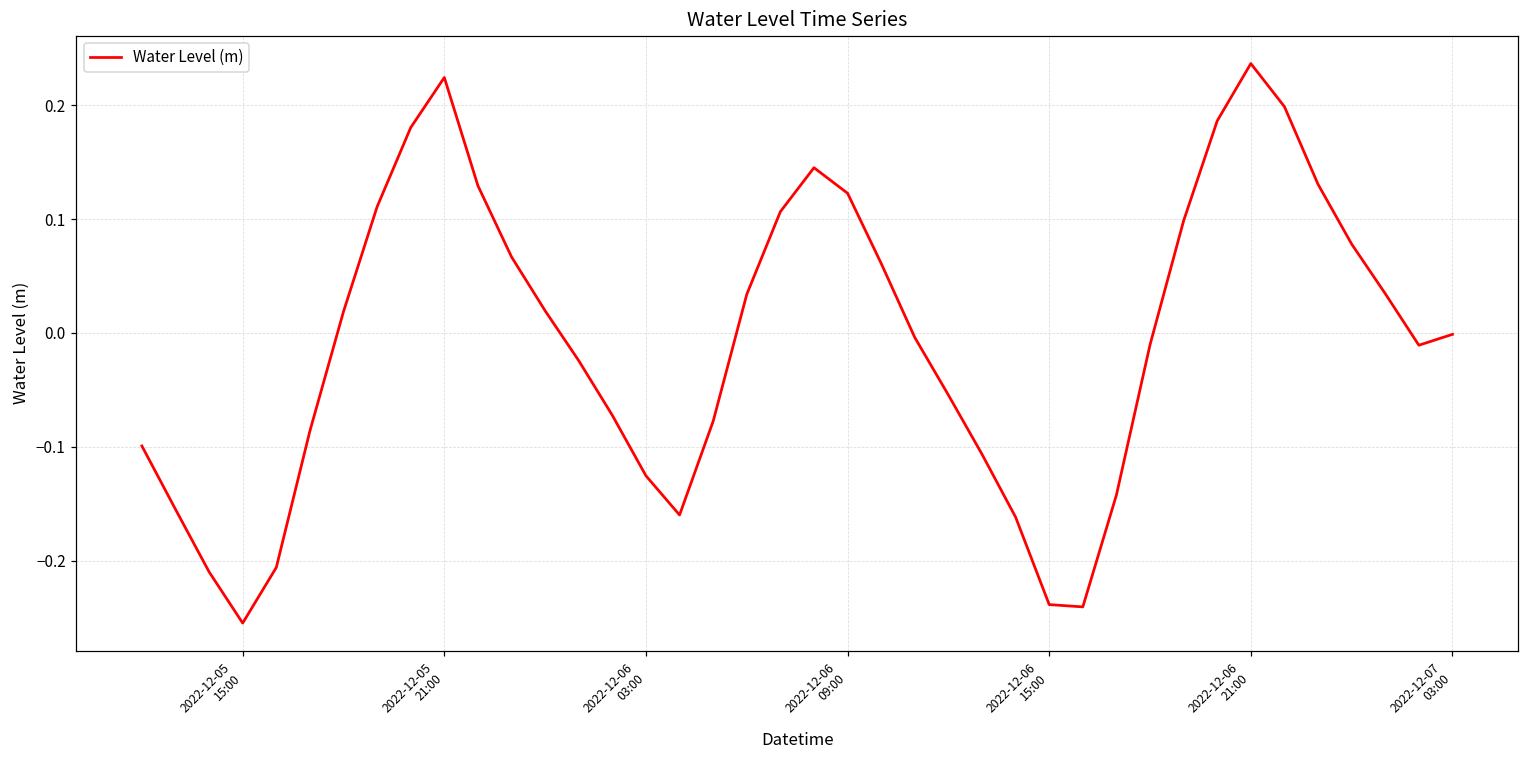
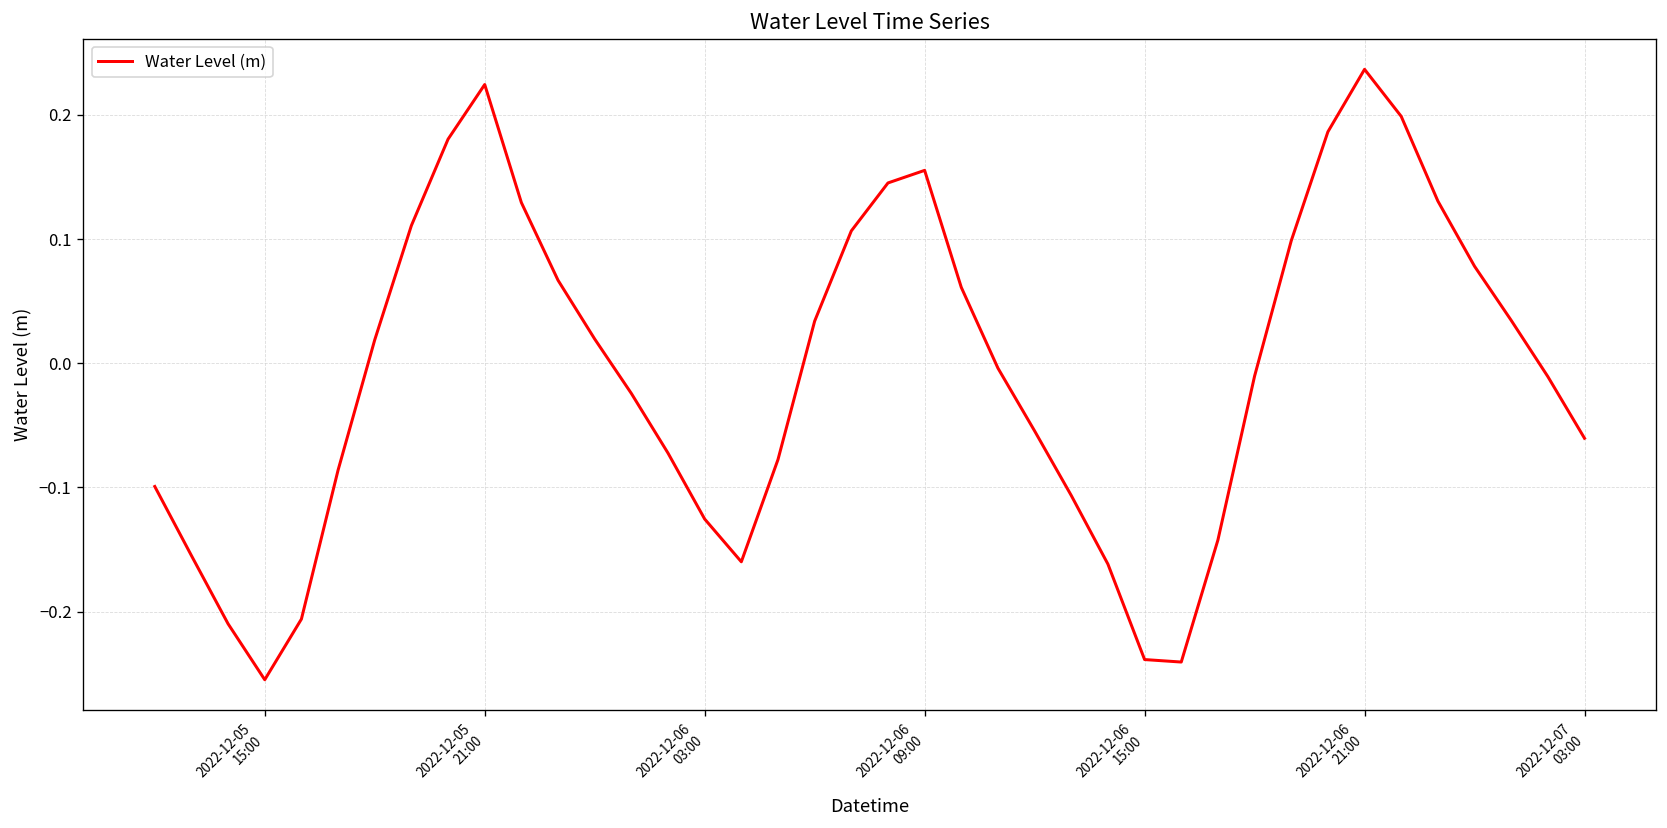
  {
    "2022-12-05 15:00": -0.255,
    "2022-12-05 21:00": 0.225,
    "2022-12-06 03:00": -0.125,
-   "2022-12-06 09:00": 0.123,
+   "2022-12-06 09:00": 0.155,
    "2022-12-06 15:00": -0.239,
    "2022-12-06 21:00": 0.237,
-   "2022-12-07 03:00": -0.001
+   "2022-12-07 03:00": -0.060
  }
